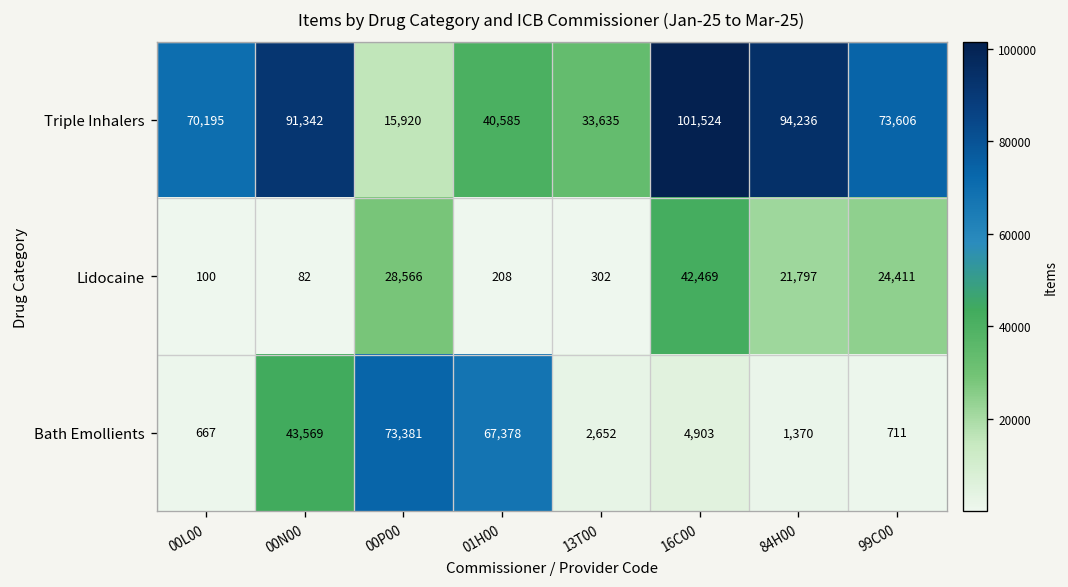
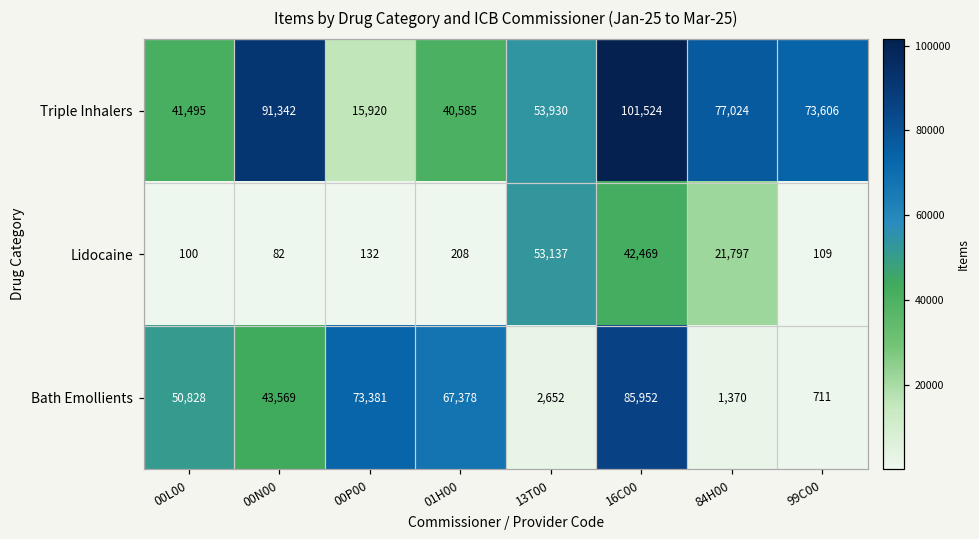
  {
    "Triple Inhalers": {
-     "00L00": "70,195",
+     "00L00": "41,495",
      "00N00": "91,342",
      "00P00": "15,920",
      "01H00": "40,585",
-     "13T00": "33,635",
+     "13T00": "53,930",
      "16C00": "101,524",
-     "84H00": "94,236",
+     "84H00": "77,024",
      "99C00": "73,606"
    },
    "Lidocaine": {
      "00L00": "100",
      "00N00": "82",
-     "00P00": "28,566",
+     "00P00": "132",
      "01H00": "208",
-     "13T00": "302",
+     "13T00": "53,137",
      "16C00": "42,469",
      "84H00": "21,797",
-     "99C00": "24,411"
+     "99C00": "109"
    },
    "Bath Emollients": {
-     "00L00": "667",
+     "00L00": "50,828",
      "00N00": "43,569",
      "00P00": "73,381",
      "01H00": "67,378",
      "13T00": "2,652",
-     "16C00": "4,903",
+     "16C00": "85,952",
      "84H00": "1,370",
      "99C00": "711"
    }
  }
